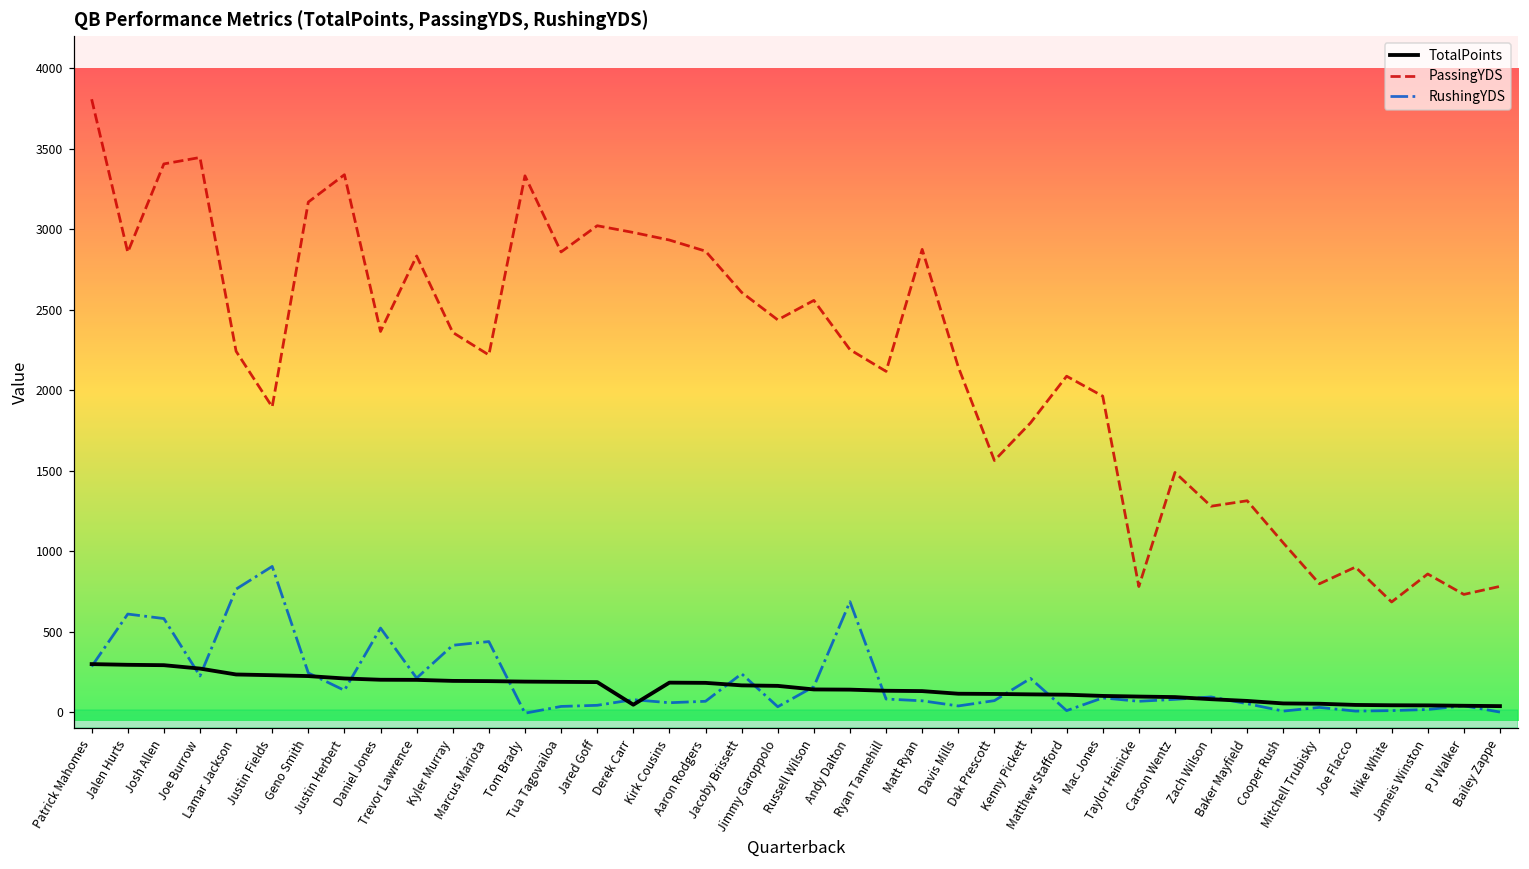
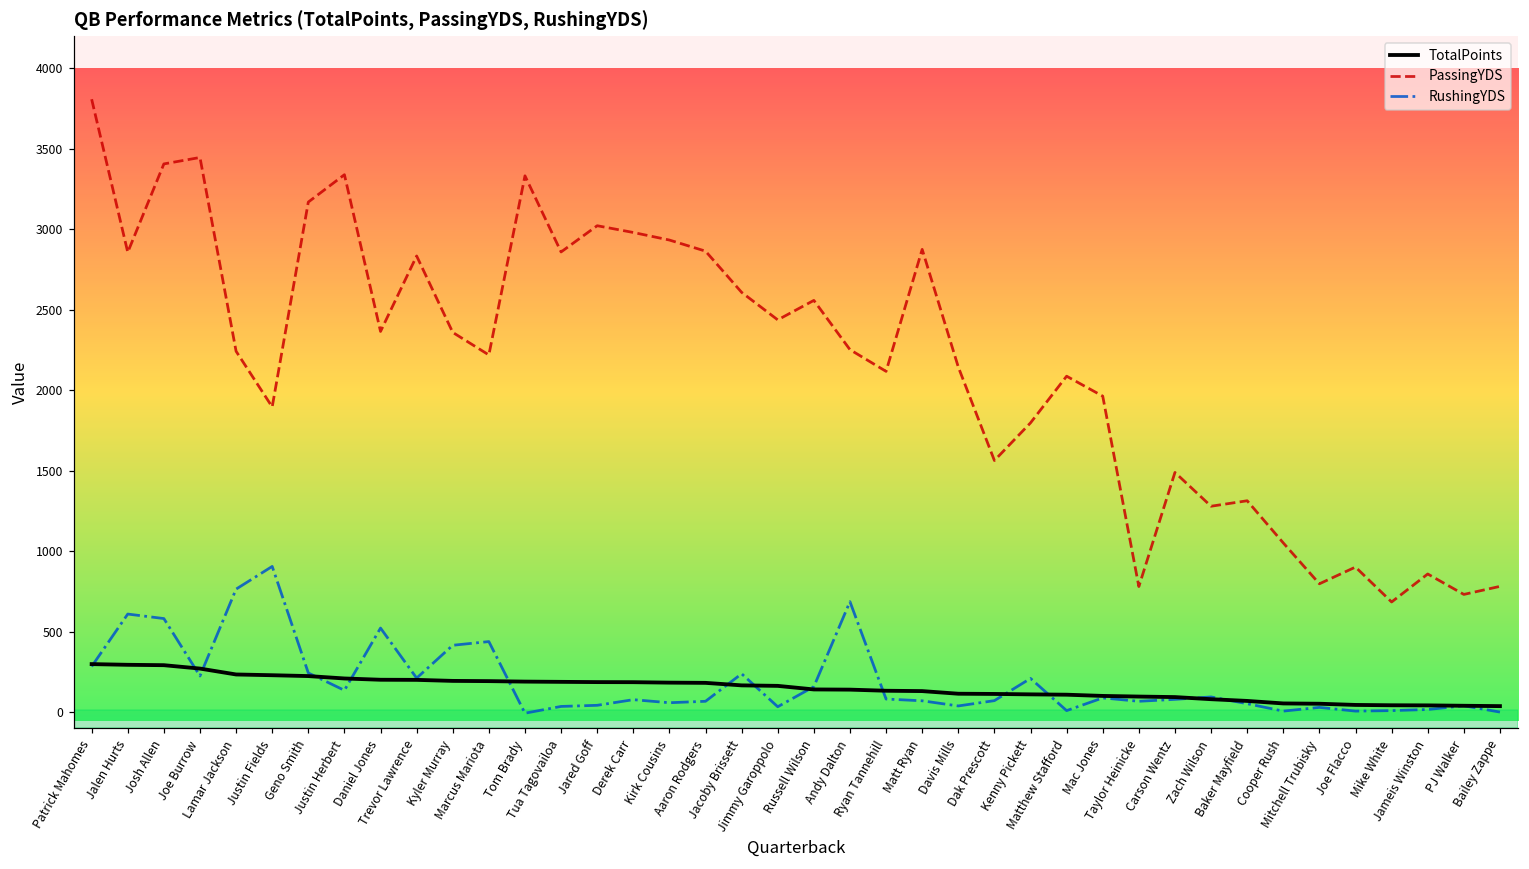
  {
    "TotalPoints": {
      "Jalen Hurts": 290,
      "Josh Allen": 290,
      "Joe Burrow": 270,
      "Lamar Jackson": 230,
      "Justin Fields": 230,
      "Geno Smith": 220,
      "Justin Herbert": 210,
      "Daniel Jones": 200,
      "Kyler Murray": 190,
      "Marcus Mariota": 190,
      "Tom Brady": 190,
      "Tua Tagovailoa": 190,
      "Jared Goff": 190,
-     "Derek Carr": 50,
+     "Derek Carr": 190,
      "Kirk Cousins": 180,
      "Aaron Rodgers": 180,
      "Jacoby Brissett": 170,
      "Jimmy Garoppolo": 160,
      "Russell Wilson": 140,
      "Andy Dalton": 140,
      "Ryan Tannehill": 130,
      "Matt Ryan": 130,
      "Davis Mills": 110,
      "Dak Prescott": 110,
      "Kenny Pickett": 110,
      "Matthew Stafford": 110,
      "Taylor Heinicke": 100,
      "Cooper Rush": 50,
      "Mitchell Trubisky": 50,
      "Joe Flacco": 40,
      "Mike White": 40,
      "Jameis Winston": 40,
      "Bailey Zappe": 40
    },
    "PassingYDS": {
      "Patrick Mahomes": 3810,
      "Jalen Hurts": 2860,
      "Josh Allen": 3410,
      "Joe Burrow": 3450,
      "Lamar Jackson": 2240,
      "Justin Fields": 1900,
      "Geno Smith": 3170,
      "Justin Herbert": 3340,
      "Daniel Jones": 2370,
      "Trevor Lawrence": 2830,
      "Kyler Murray": 2360,
      "Marcus Mariota": 2220,
      "Tom Brady": 3330,
      "Tua Tagovailoa": 2860,
      "Jared Goff": 3020,
      "Derek Carr": 2980,
      "Kirk Cousins": 2930,
      "Aaron Rodgers": 2860,
      "Jacoby Brissett": 2610,
      "Jimmy Garoppolo": 2440,
      "Russell Wilson": 2560,
      "Andy Dalton": 2250,
      "Ryan Tannehill": 2120,
      "Matt Ryan": 2880,
      "Davis Mills": 2140,
      "Dak Prescott": 1560,
      "Kenny Pickett": 1800,
      "Matthew Stafford": 2090,
      "Mac Jones": 1960,
      "Taylor Heinicke": 780,
      "Carson Wentz": 1490,
      "Zach Wilson": 1280,
      "Baker Mayfield": 1310,
      "Cooper Rush": 1050,
      "Mitchell Trubisky": 800,
      "Joe Flacco": 900,
      "Mike White": 680,
      "Jameis Winston": 860,
      "PJ Walker": 730,
      "Bailey Zappe": 780
    },
    "RushingYDS": {
      "Jalen Hurts": 610,
      "Josh Allen": 580,
      "Joe Burrow": 220,
      "Lamar Jackson": 760,
      "Justin Fields": 910,
      "Geno Smith": 240,
      "Justin Herbert": 140,
      "Daniel Jones": 520,
      "Kyler Murray": 420,
      "Marcus Mariota": 440,
      "Tom Brady": -10,
      "Tua Tagovailoa": 40,
      "Jared Goff": 40,
      "Derek Carr": 80,
      "Kirk Cousins": 60,
      "Aaron Rodgers": 70,
      "Jacoby Brissett": 240,
      "Jimmy Garoppolo": 30,
      "Russell Wilson": 160,
      "Andy Dalton": 690,
      "Ryan Tannehill": 80,
      "Matt Ryan": 70,
      "Davis Mills": 40,
      "Dak Prescott": 70,
      "Kenny Pickett": 210,
      "Matthew Stafford": 10,
      "Taylor Heinicke": 70,
      "Cooper Rush": 10,
      "Mitchell Trubisky": 30,
      "Joe Flacco": 10,
      "Mike White": 10,
      "Jameis Winston": 20,
      "Bailey Zappe": 0
    }
  }
